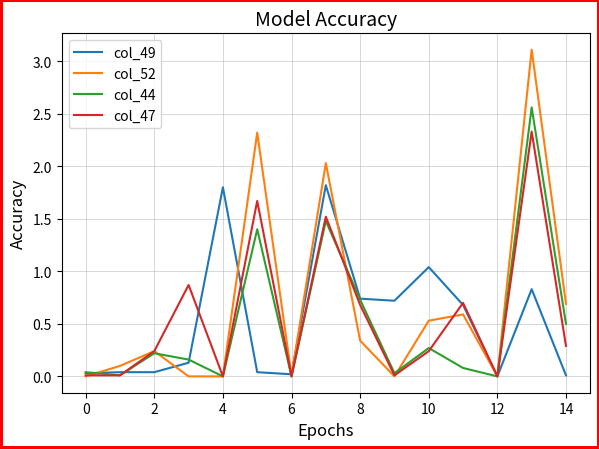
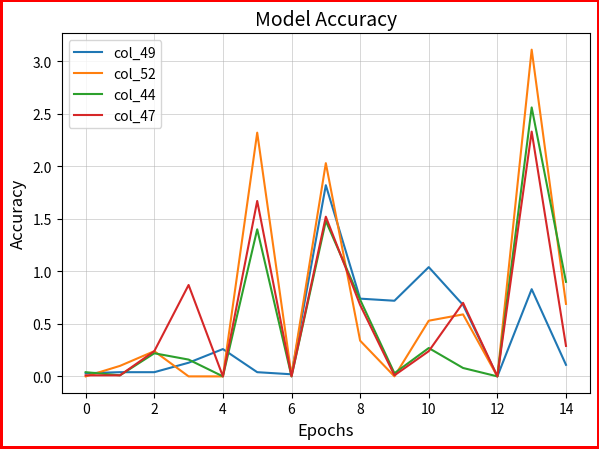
  {
    "col_49": {
      "2": 0.04,
-     "4": 1.80,
+     "4": 0.26,
      "10": 1.04,
-     "14": 0.01
+     "14": 0.11
    },
    "col_52": {
      "8": 0.34,
      "10": 0.53,
      "14": 0.69
    },
    "col_44": {
      "10": 0.27,
-     "14": 0.5
+     "14": 0.9
    },
    "col_47": {
      "8": 0.68,
      "10": 0.24,
      "14": 0.29
    }
  }
